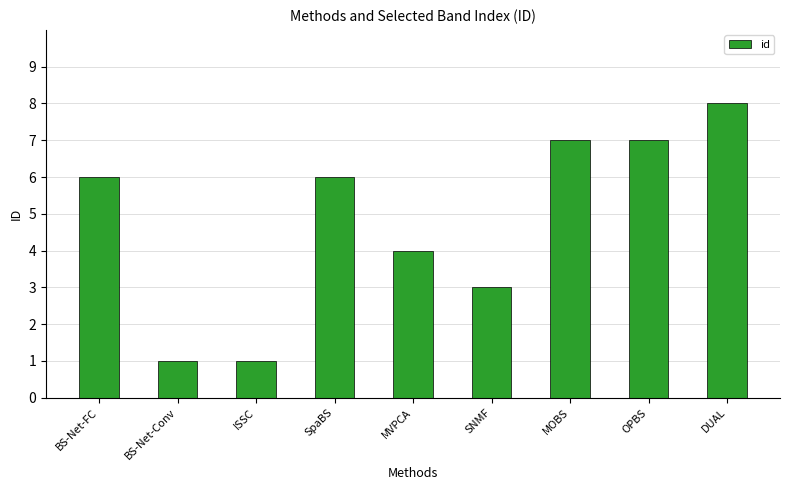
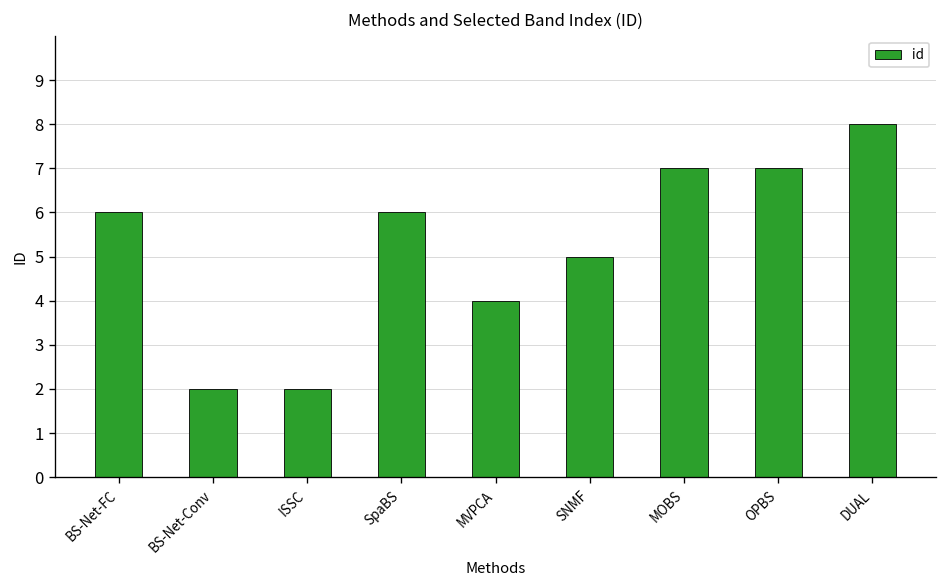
  {
    "BS-Net-FC": 6,
-   "BS-Net-Conv": 1,
-   "ISSC": 1,
+   "BS-Net-Conv": 2,
+   "ISSC": 2,
    "SpaBS": 6,
    "MVPCA": 4,
-   "SNMF": 3,
+   "SNMF": 5,
    "MOBS": 7,
    "OPBS": 7,
    "DUAL": 8
  }
